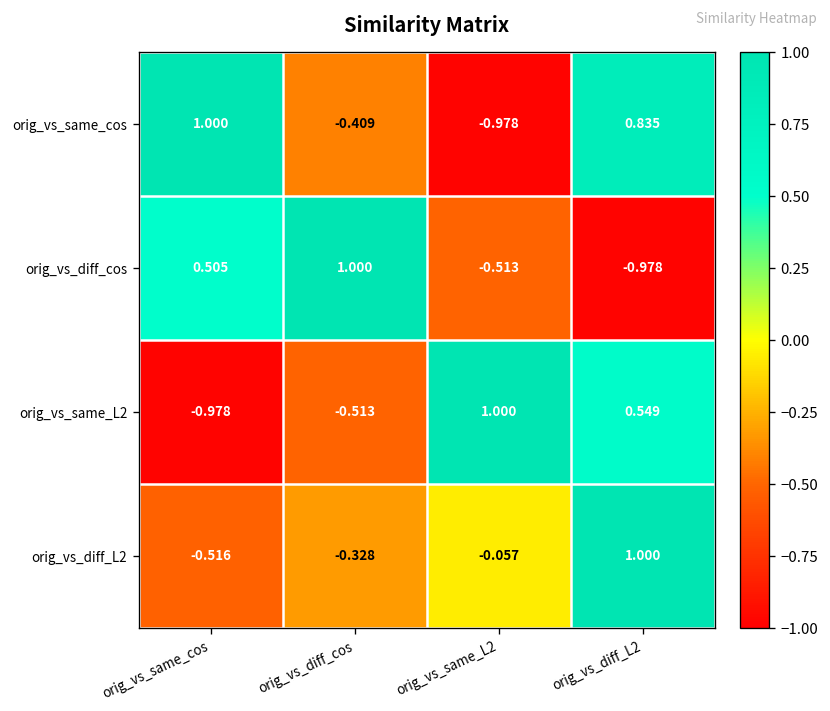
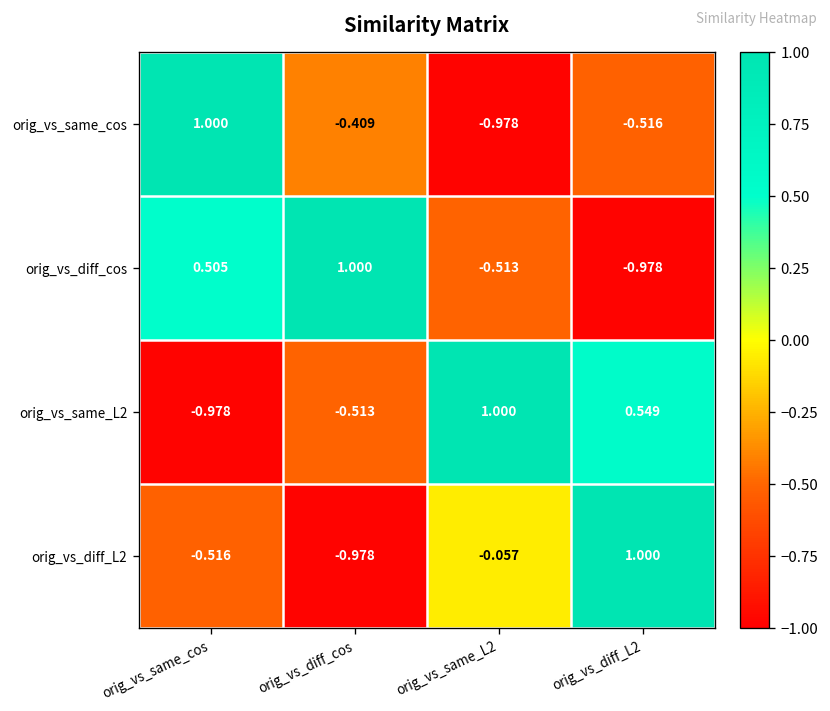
  {
    "orig_vs_same_cos": {
      "orig_vs_same_cos": 1.000,
      "orig_vs_diff_cos": -0.409,
      "orig_vs_same_L2": -0.978,
-     "orig_vs_diff_L2": 0.835
+     "orig_vs_diff_L2": -0.516
    },
    "orig_vs_diff_cos": {
      "orig_vs_same_cos": 0.505,
      "orig_vs_diff_cos": 1.000,
      "orig_vs_same_L2": -0.513,
      "orig_vs_diff_L2": -0.978
    },
    "orig_vs_same_L2": {
      "orig_vs_same_cos": -0.978,
      "orig_vs_diff_cos": -0.513,
      "orig_vs_same_L2": 1.000,
      "orig_vs_diff_L2": 0.549
    },
    "orig_vs_diff_L2": {
      "orig_vs_same_cos": -0.516,
-     "orig_vs_diff_cos": -0.328,
+     "orig_vs_diff_cos": -0.978,
      "orig_vs_same_L2": -0.057,
      "orig_vs_diff_L2": 1.000
    }
  }
